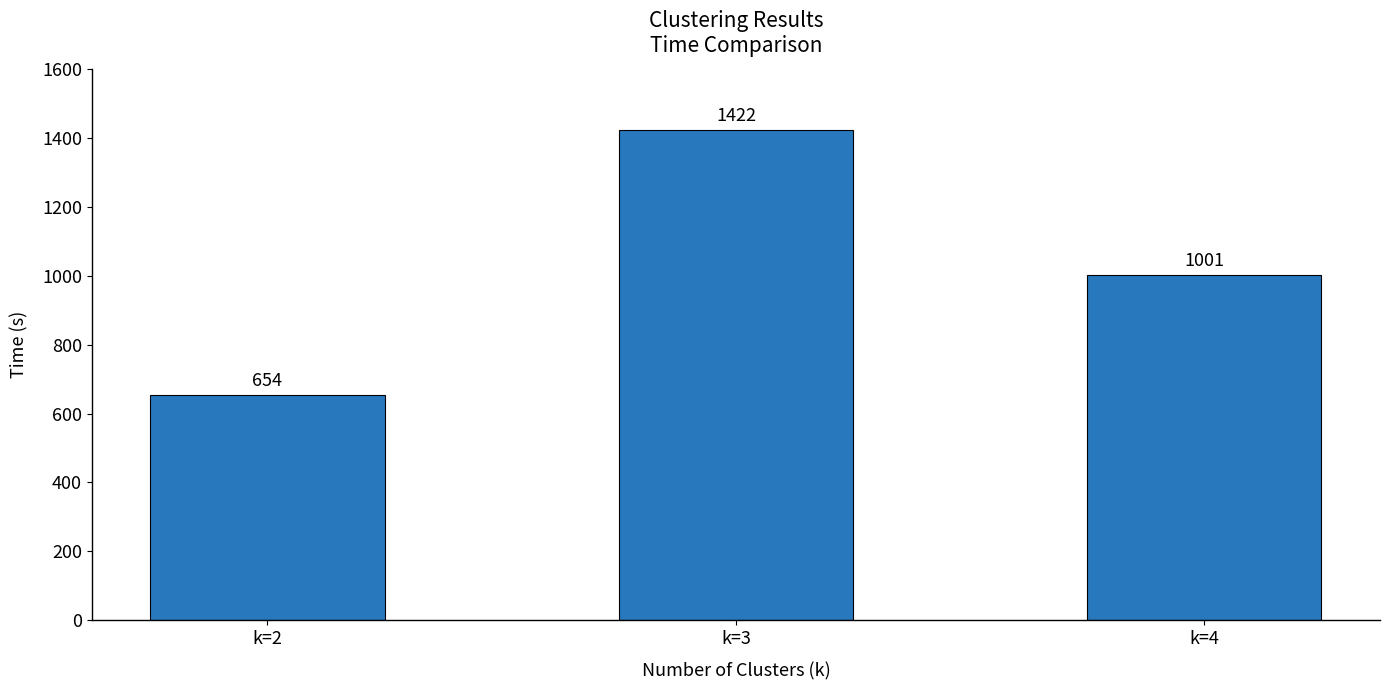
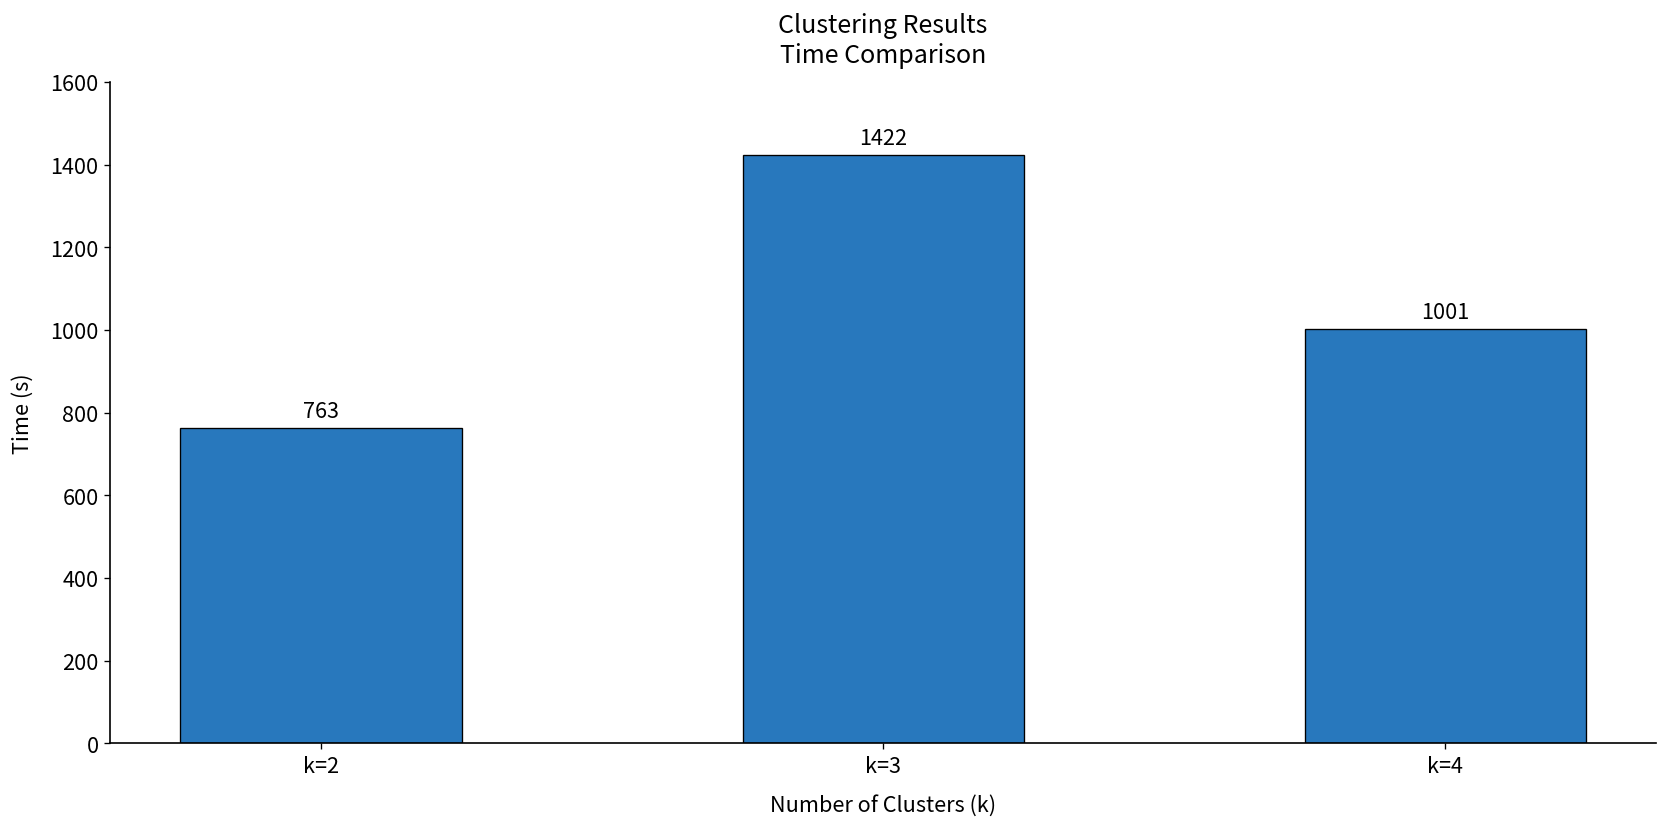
  {
-   "k=2": 654,
+   "k=2": 763,
    "k=3": 1422,
    "k=4": 1001
  }
